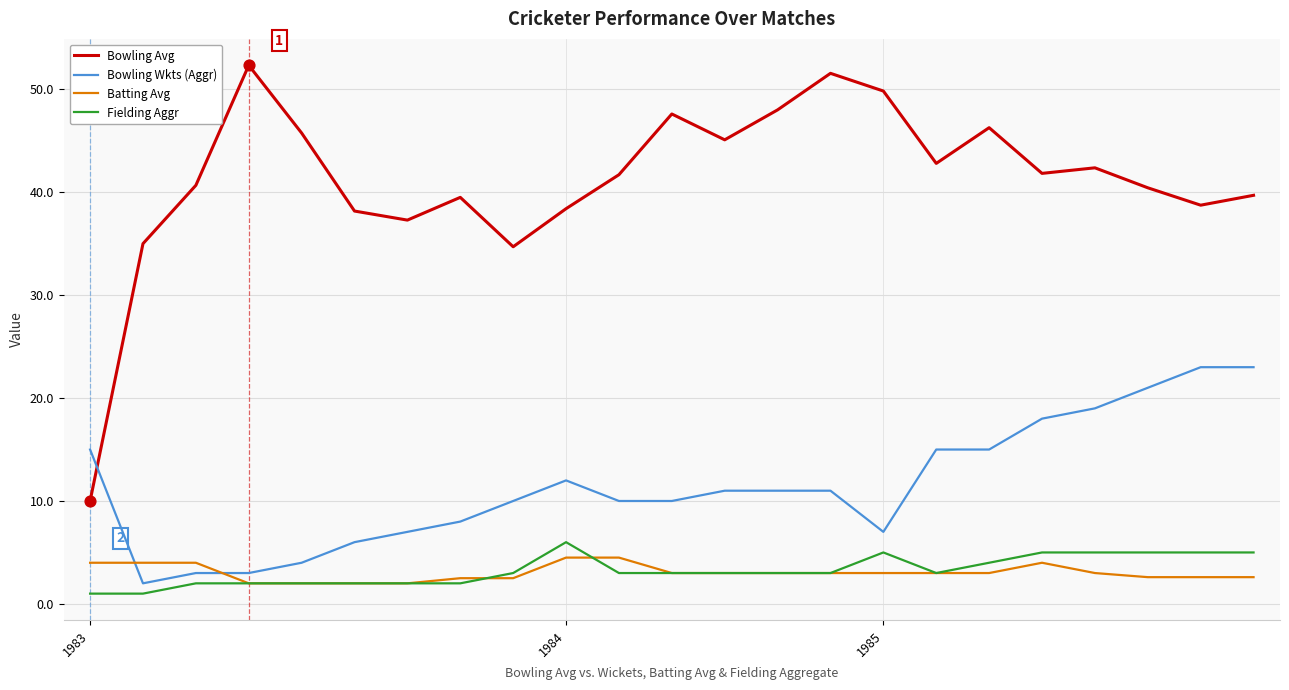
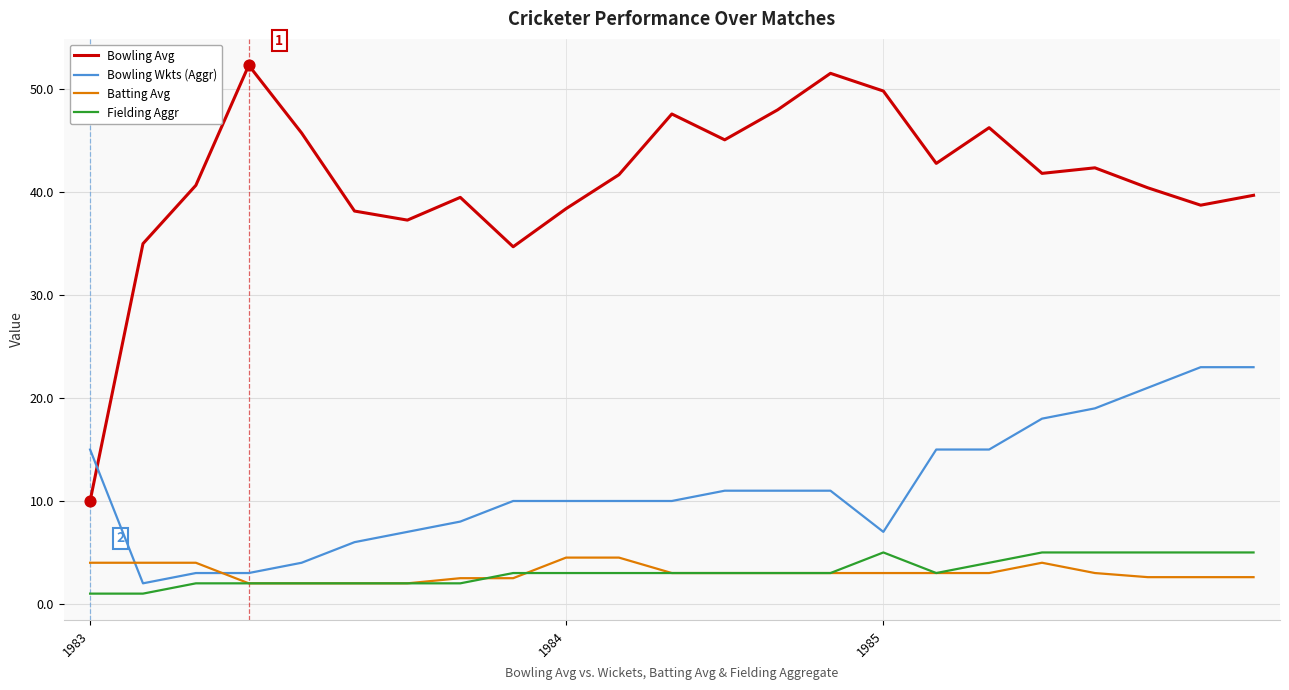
  {
    "Bowling Wkts (Aggr)": {
      "1983": 15,
-     "1984": 12,
+     "1984": 10,
      "1985": 7
    },
    "Batting Avg": {
      "1983": 4,
      "1984": 4.5,
      "1985": 3
    },
    "Fielding Aggr": {
      "1983": 1,
-     "1984": 6,
+     "1984": 3,
      "1985": 5
    }
  }
